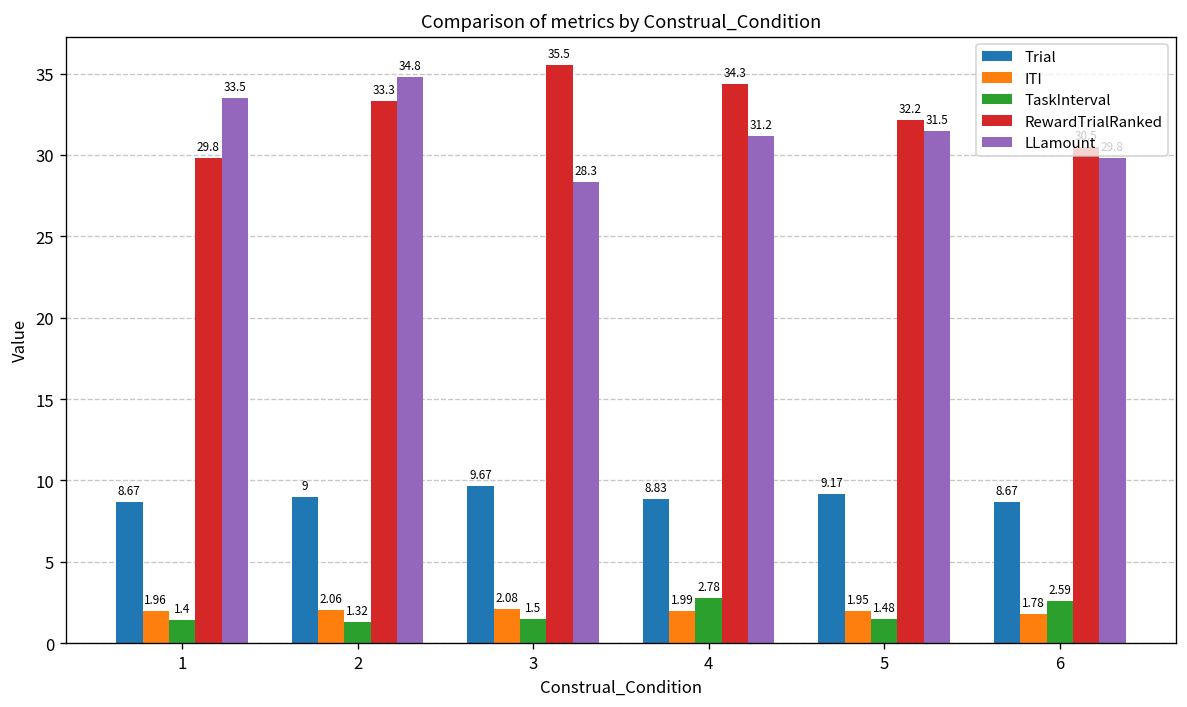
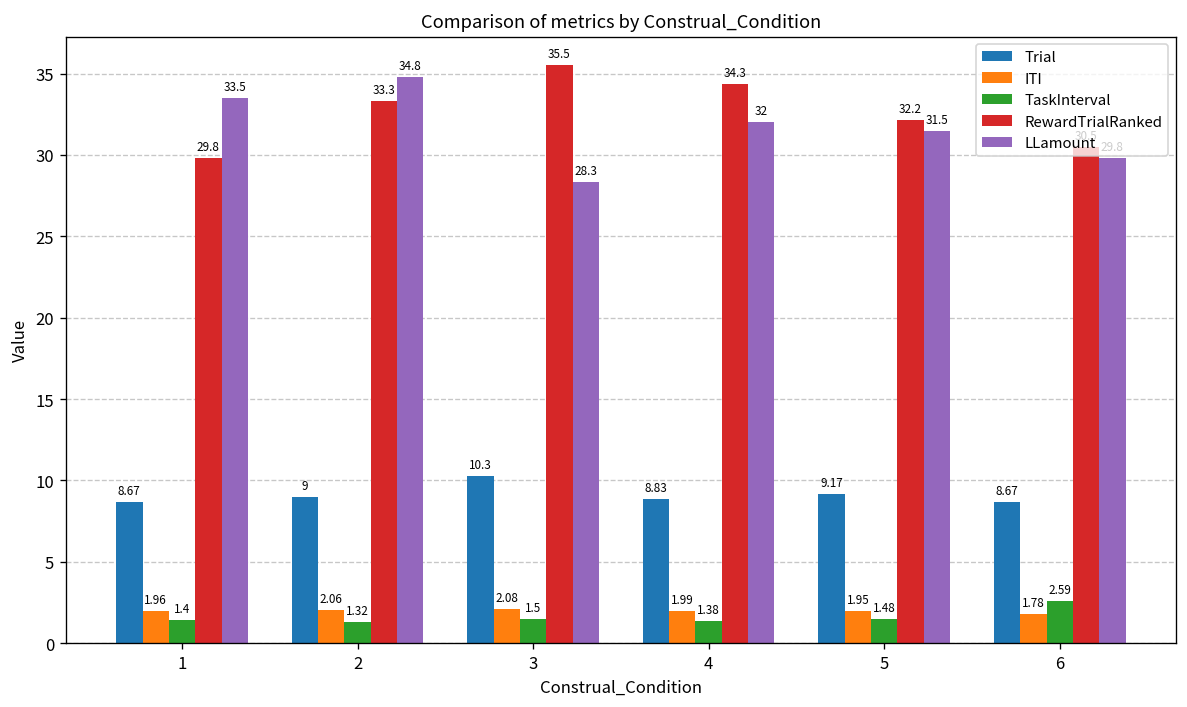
  {
    "Trial": {
      "1": 8.67,
      "2": 9,
-     "3": 9.67,
+     "3": 10.3,
      "4": 8.83,
      "5": 9.17,
      "6": 8.67
    },
    "ITI": {
      "1": 1.96,
      "2": 2.06,
      "3": 2.08,
      "4": 1.99,
      "5": 1.95,
      "6": 1.78
    },
    "TaskInterval": {
      "1": 1.4,
      "2": 1.32,
      "3": 1.5,
-     "4": 2.78,
+     "4": 1.38,
      "5": 1.48,
      "6": 2.59
    },
    "RewardTrialRanked": {
      "1": 29.8,
      "2": 33.3,
      "3": 35.5,
      "4": 34.3,
      "5": 32.2
    },
    "LLamount": {
      "1": 33.5,
      "2": 34.8,
      "3": 28.3,
-     "4": 31.2,
+     "4": 32,
      "5": 31.5
    }
  }
